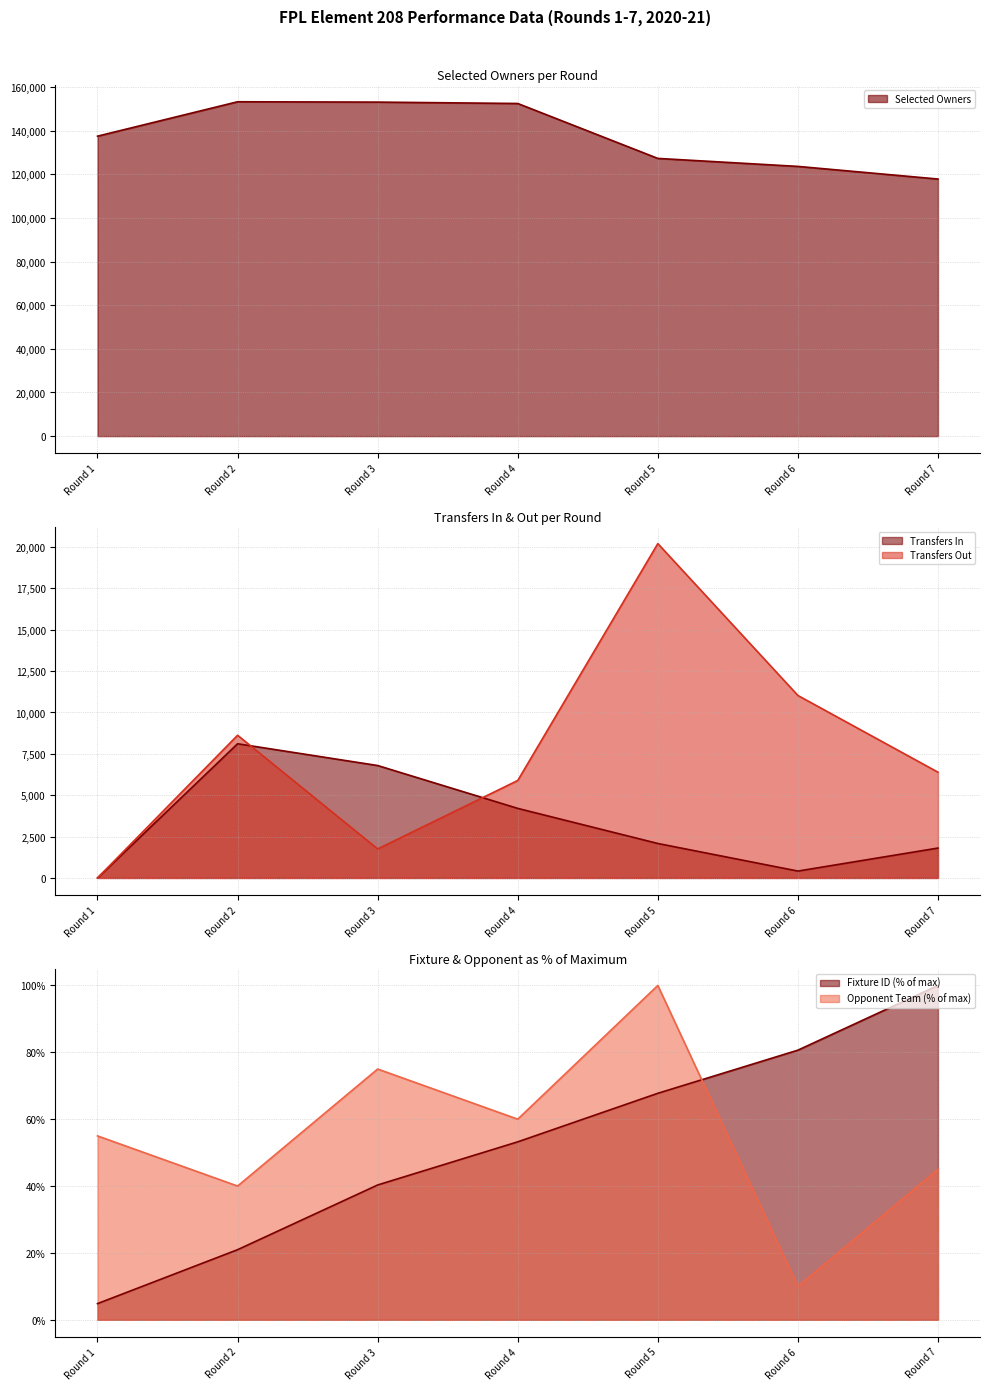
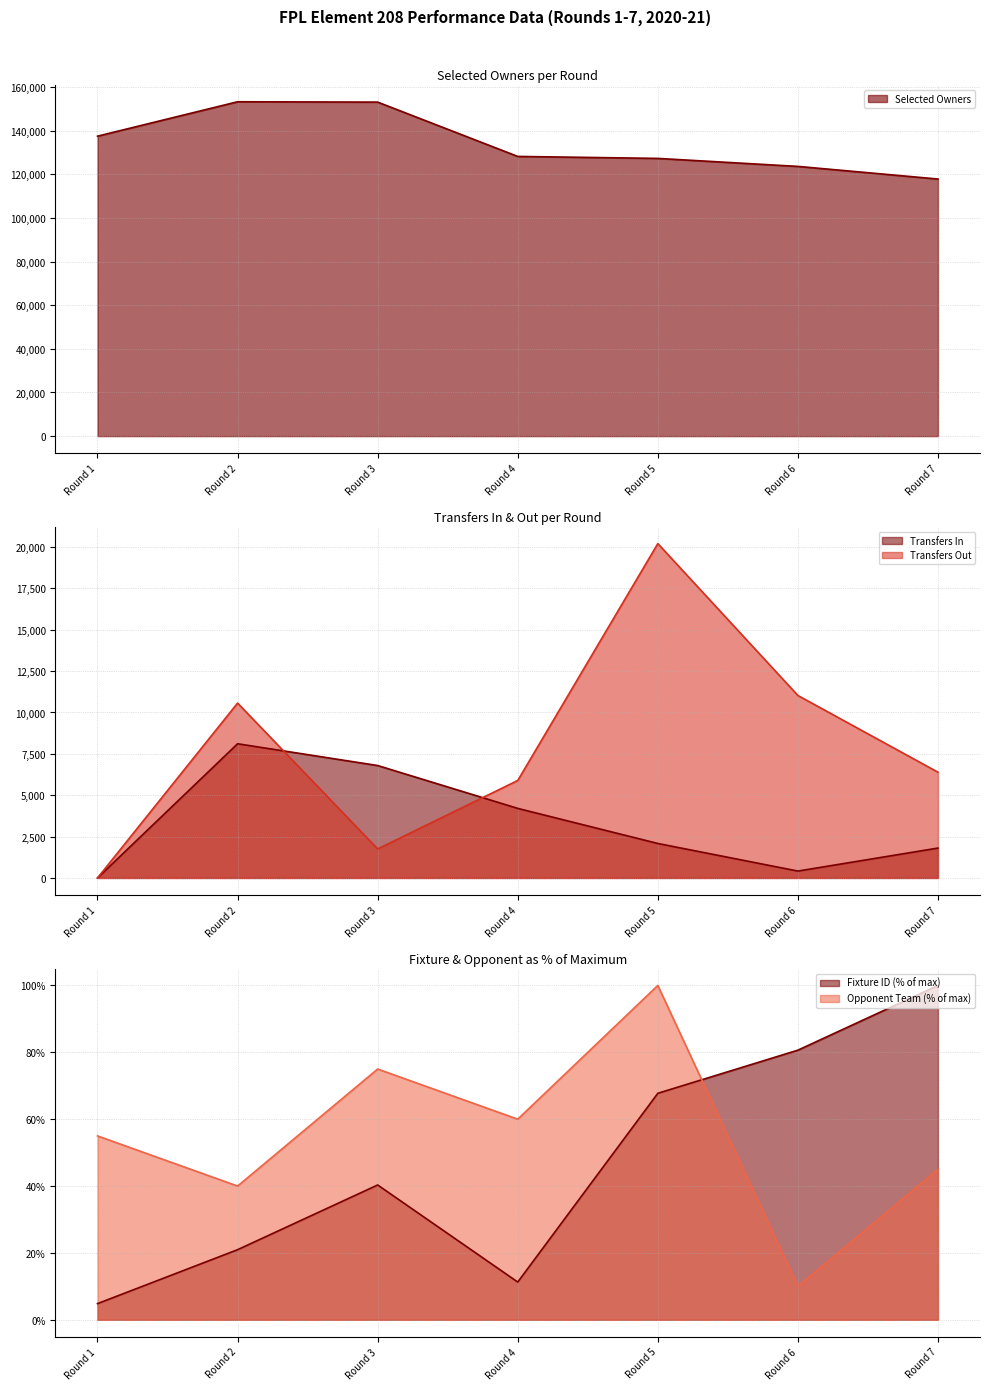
  {
    "Selected Owners per Round": {
      "Round 1": "137,000",
      "Round 2": "153,000",
      "Round 3": "153,000",
-     "Round 4": "152,000",
+     "Round 4": "128,000",
      "Round 5": "127,000",
      "Round 6": "124,000",
      "Round 7": "118,000"
    },
    "Transfers In & Out per Round": {
      "Transfers In": {
        "Round 2": "8,100",
        "Round 3": "6,800",
        "Round 4": "4,200",
        "Round 5": "2,100",
        "Round 6": "400",
        "Round 7": "1,800"
      },
      "Transfers Out": {
-       "Round 2": "8,600",
+       "Round 2": "10,600",
        "Round 3": "1,800",
        "Round 4": "5,900",
        "Round 5": "20,200",
        "Round 6": "11,000",
        "Round 7": "6,400"
      }
    },
    "Fixture & Opponent as % of Maximum": {
      "Fixture ID (% of max)": {
        "Round 1": "5%",
        "Round 2": "21%",
        "Round 3": "40%",
-       "Round 4": "53%",
+       "Round 4": "11%",
        "Round 5": "68%",
        "Round 6": "81%"
      },
      "Opponent Team (% of max)": {
        "Round 1": "55%",
        "Round 2": "40%",
        "Round 3": "75%",
        "Round 4": "60%",
        "Round 5": "100%",
        "Round 6": "10%",
        "Round 7": "45%"
      }
    }
  }
